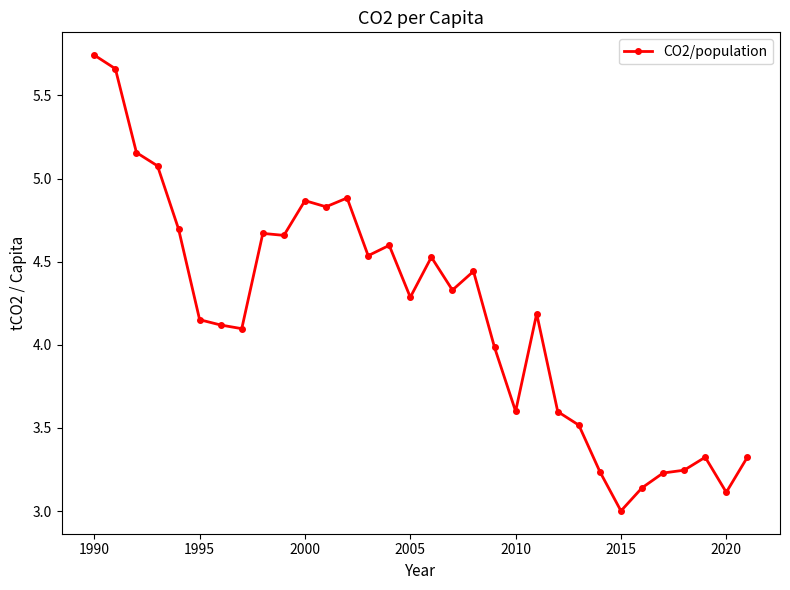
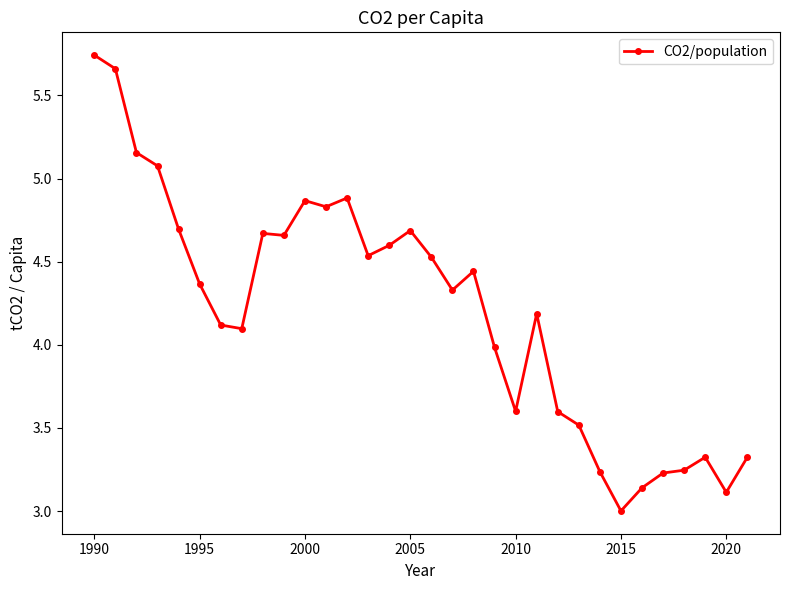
  {
    "1990": 5.74,
-   "1995": 4.15,
+   "1995": 4.37,
    "2000": 4.87,
-   "2005": 4.29,
+   "2005": 4.69,
    "2010": 3.60,
    "2015": 3.00,
    "2020": 3.11
  }
